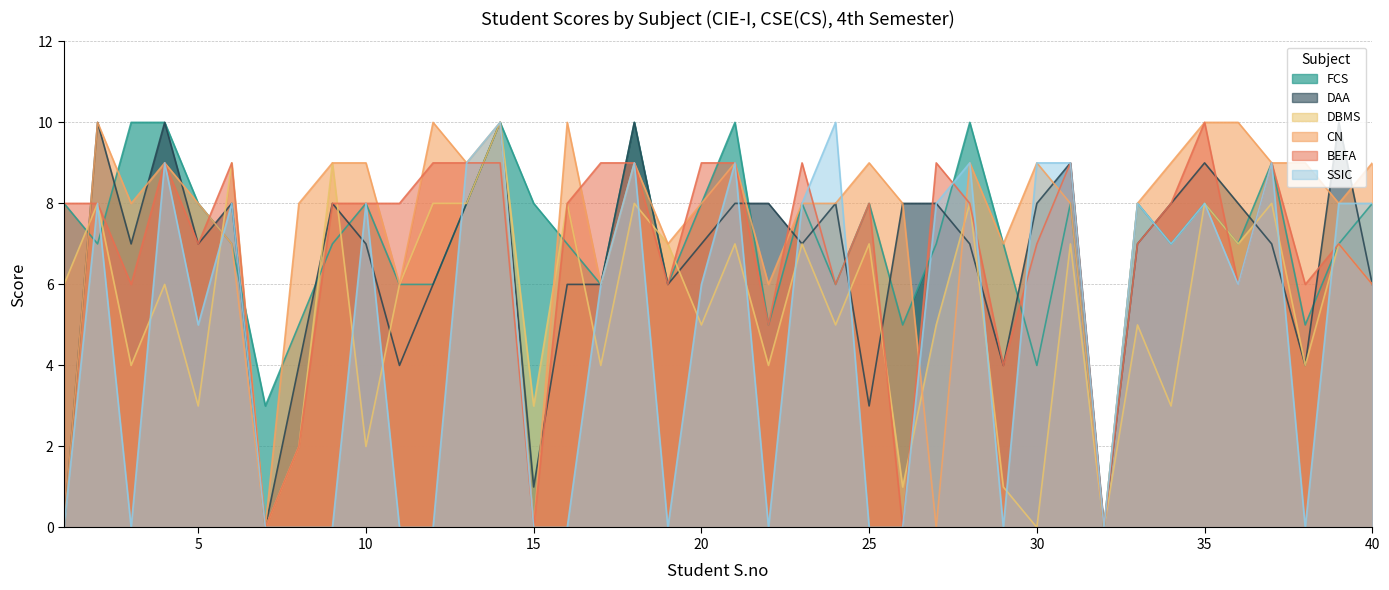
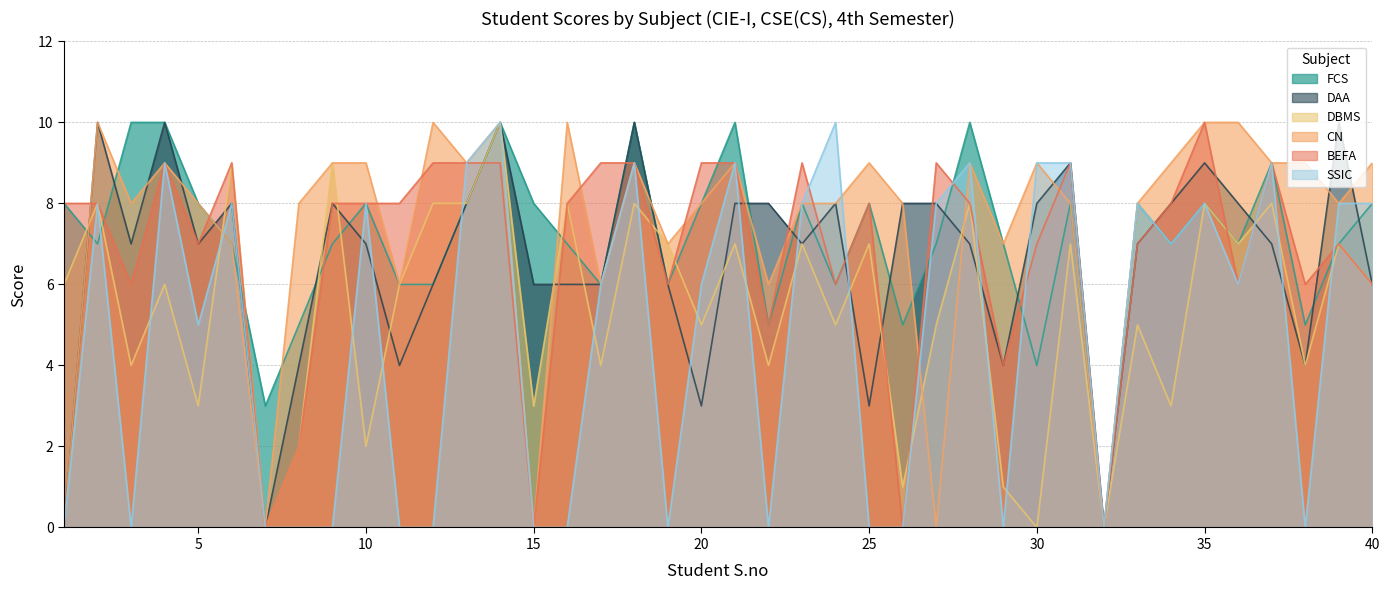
  {
    "FCS": {
      "15": 8,
      "30": 4
    },
    "DAA": {
      "10": 7,
-     "15": 1,
-     "20": 7,
+     "15": 6,
+     "20": 3,
      "25": 3,
      "30": 8,
      "35": 9
    },
    "SSIC": {
      "5": 5,
      "20": 6,
      "25": 0
    }
  }
